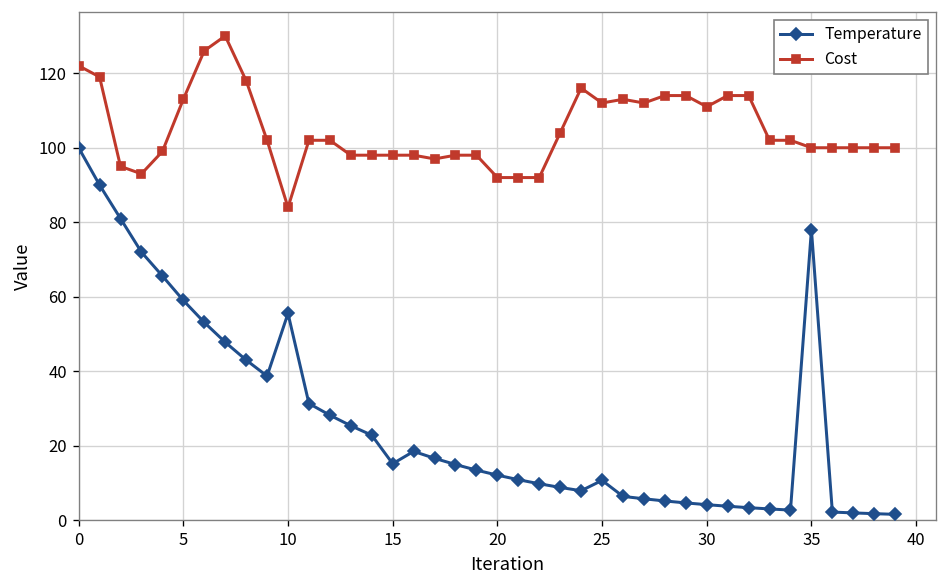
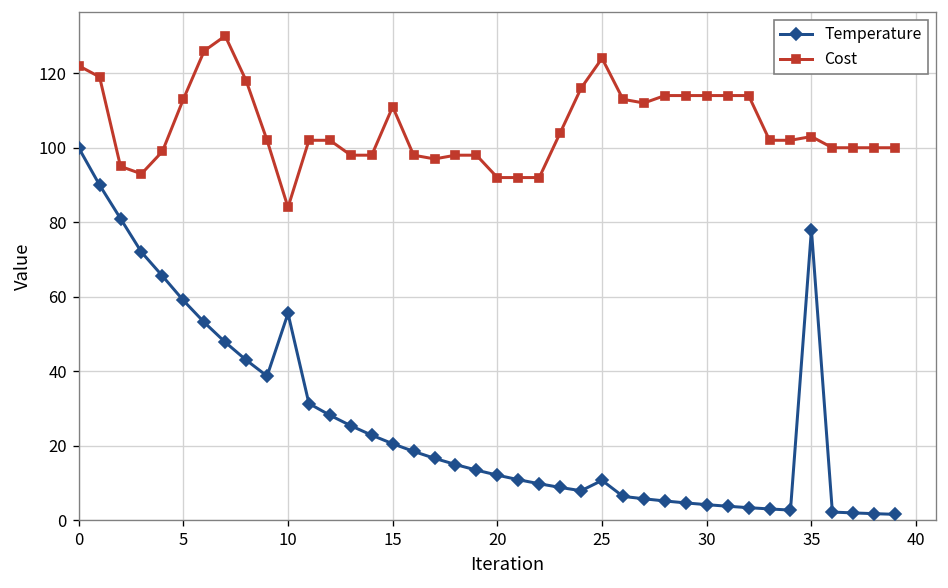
  {
    "Temperature": {
      "0": 100,
      "5": 59,
      "10": 56,
-     "15": 15,
+     "15": 21,
      "20": 12,
      "25": 11,
      "30": 4,
      "35": 78
    },
    "Cost": {
      "0": 122,
      "5": 113,
      "10": 84,
-     "15": 98,
+     "15": 111,
      "20": 92,
-     "25": 112,
-     "30": 111,
-     "35": 100
+     "25": 124,
+     "30": 114,
+     "35": 103
    }
  }
